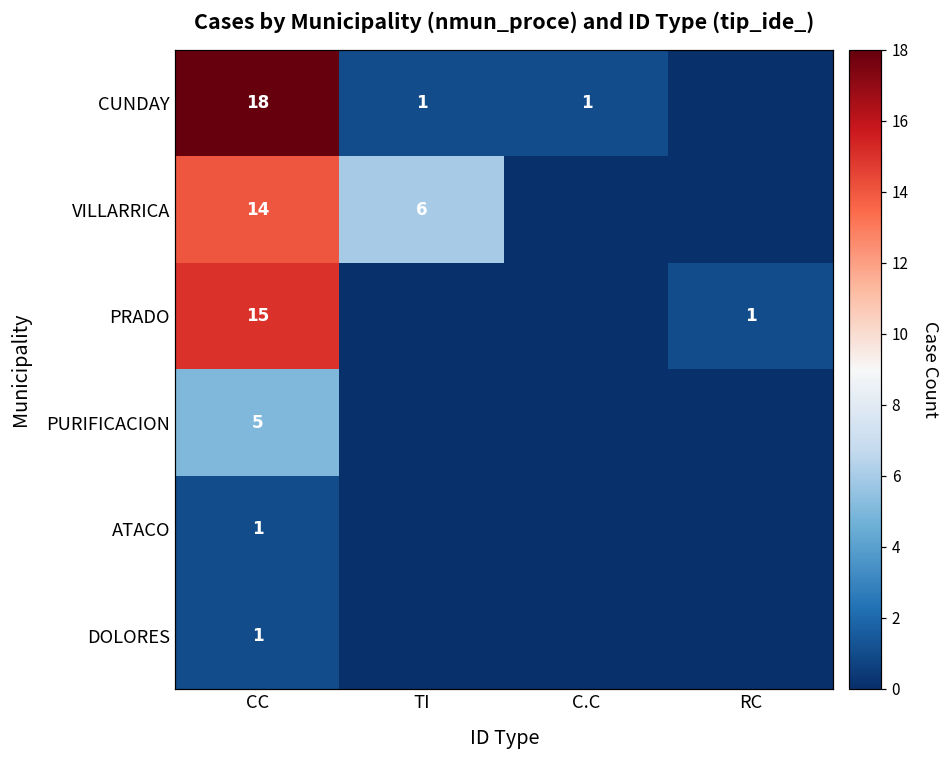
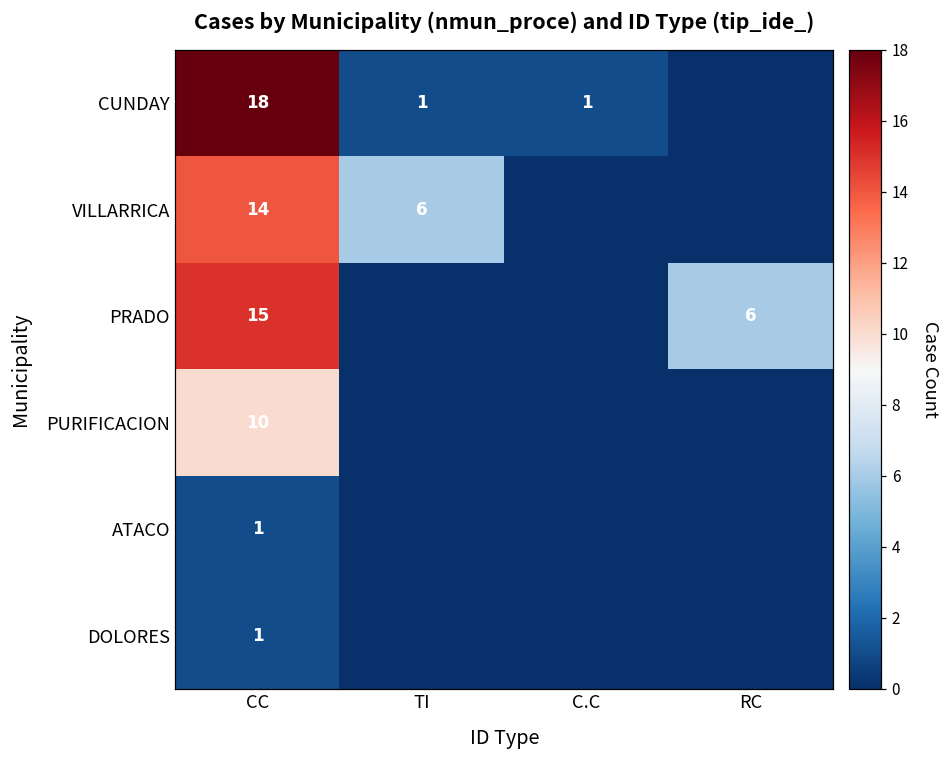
  {
    "CUNDAY": {
      "CC": 18,
      "TI": 1,
      "C.C": 1
    },
    "VILLARRICA": {
      "CC": 14,
      "TI": 6
    },
    "PRADO": {
      "CC": 15,
-     "RC": 1
+     "RC": 6
    },
    "PURIFICACION": {
-     "CC": 5
+     "CC": 10
    },
    "ATACO": {
      "CC": 1
    },
    "DOLORES": {
      "CC": 1
    }
  }
